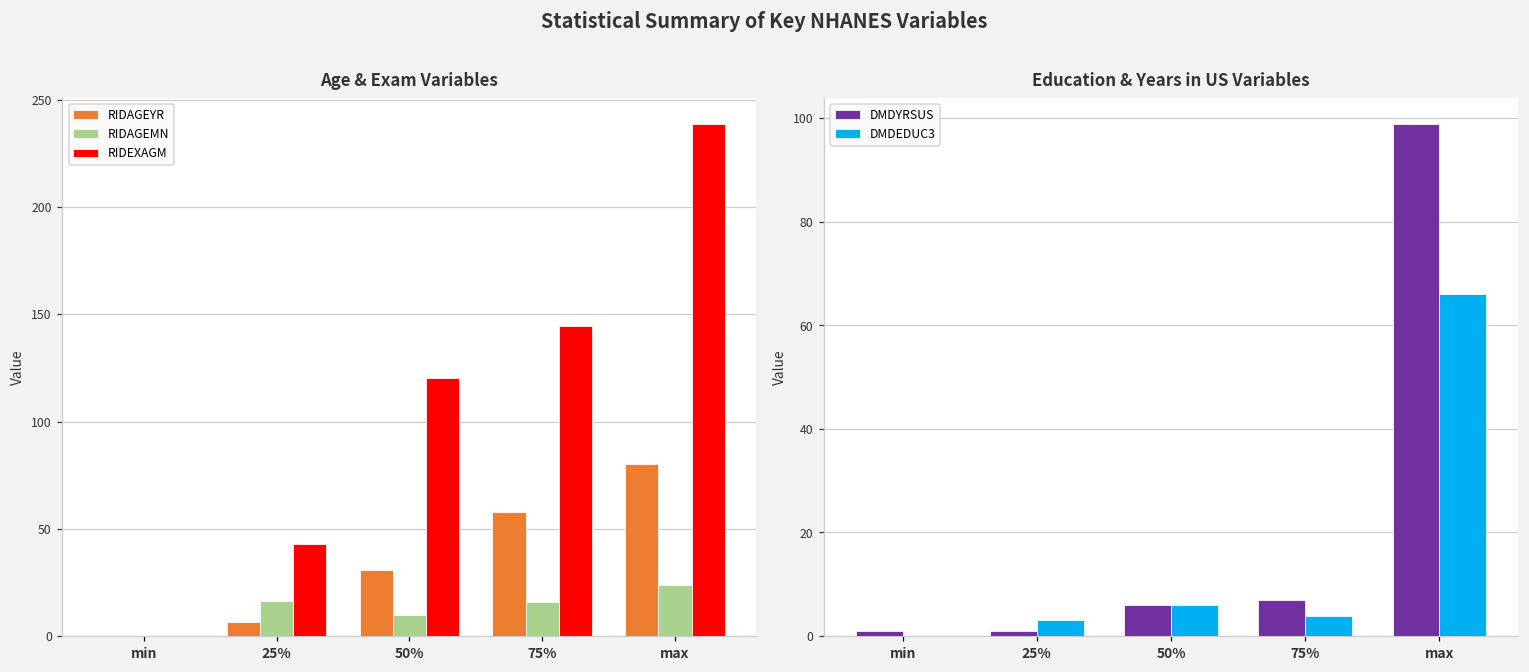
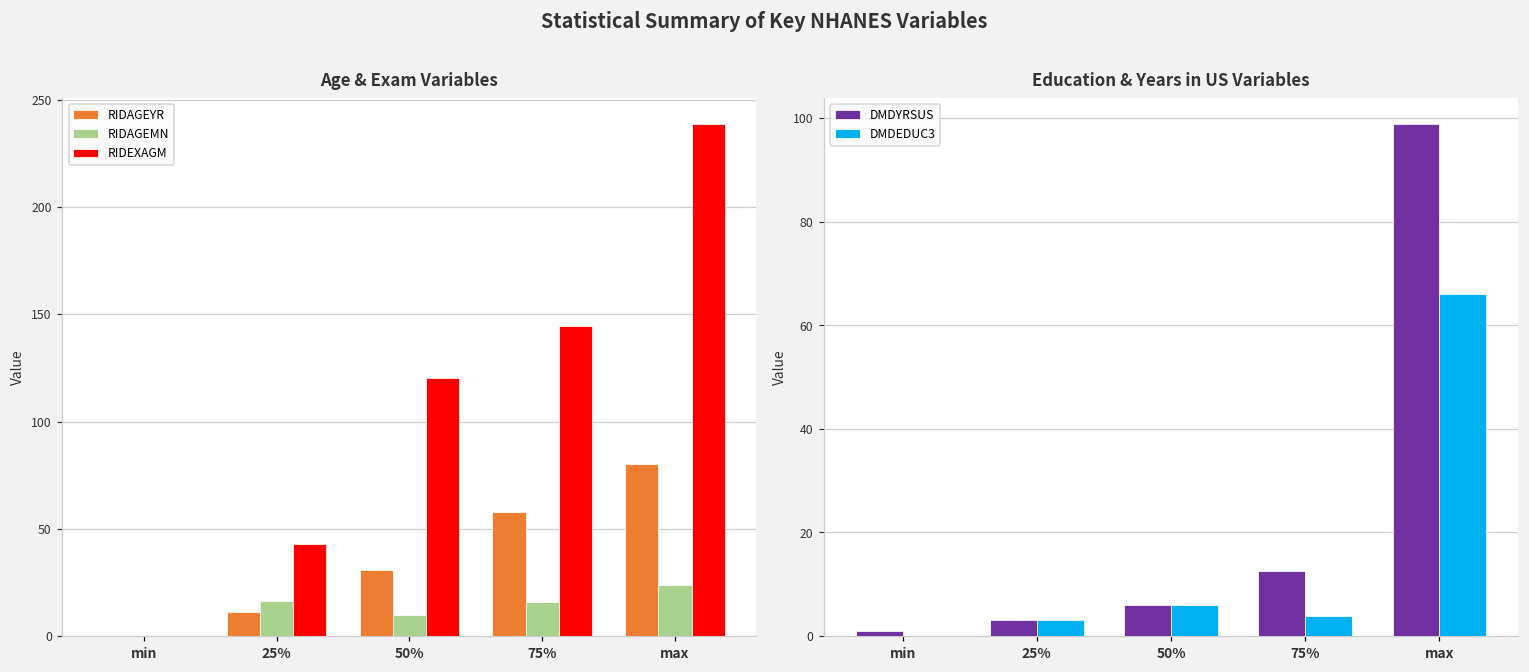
  {
    "Age & Exam Variables": {
      "RIDAGEYR": {
        "min": 0,
-       "25%": 7,
+       "25%": 11,
        "50%": 31,
        "75%": 58,
        "max": 80
      },
      "RIDAGEMN": {
        "min": 0,
        "25%": 17,
        "50%": 10,
        "75%": 16,
        "max": 24
      },
      "RIDEXAGM": {
        "min": 0,
        "25%": 43,
        "50%": 120,
        "75%": 145,
        "max": 239
      }
    },
    "Education & Years in US Variables": {
      "DMDYRSUS": {
        "min": 1,
-       "25%": 1,
+       "25%": 3,
        "50%": 6,
-       "75%": 7,
+       "75%": 13,
        "max": 99
      },
      "DMDEDUC3": {
        "min": 0,
        "25%": 3,
        "50%": 6,
        "75%": 4,
        "max": 66
      }
    }
  }
